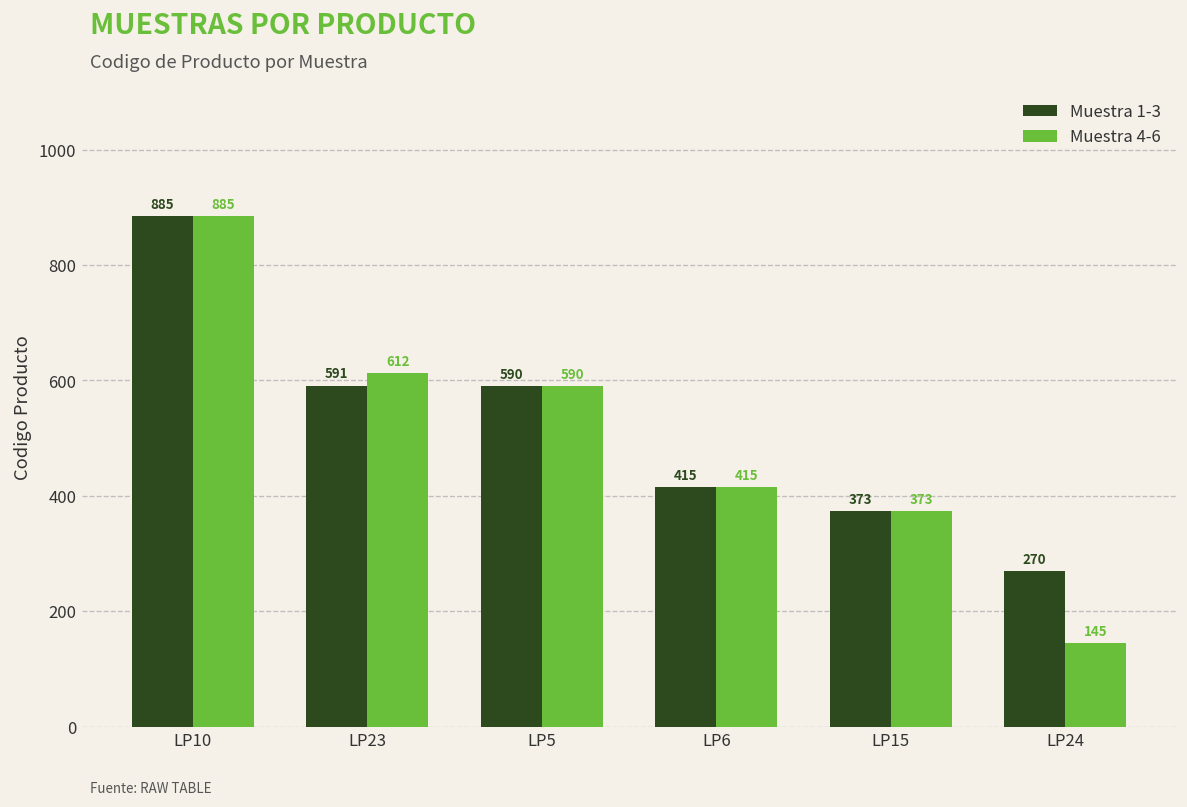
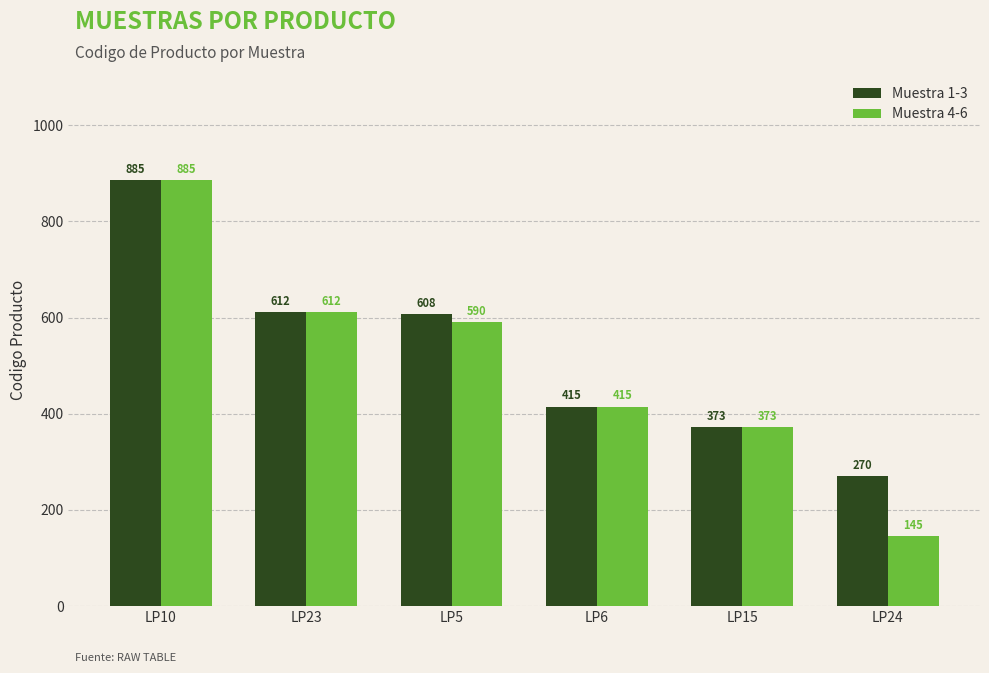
  {
    "Muestra 1-3": {
      "LP10": 885,
-     "LP23": 591,
-     "LP5": 590,
+     "LP23": 612,
+     "LP5": 608,
      "LP6": 415,
      "LP15": 373,
      "LP24": 270
    },
    "Muestra 4-6": {
      "LP10": 885,
      "LP23": 612,
      "LP5": 590,
      "LP6": 415,
      "LP15": 373,
      "LP24": 145
    }
  }
